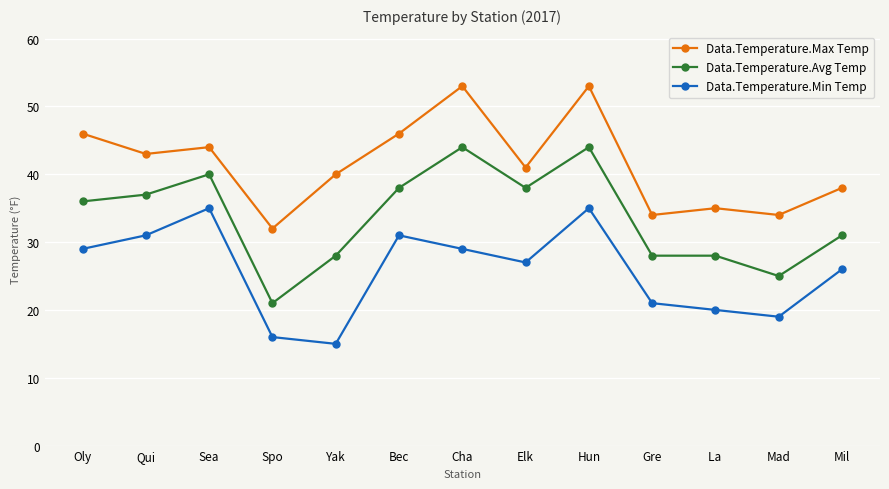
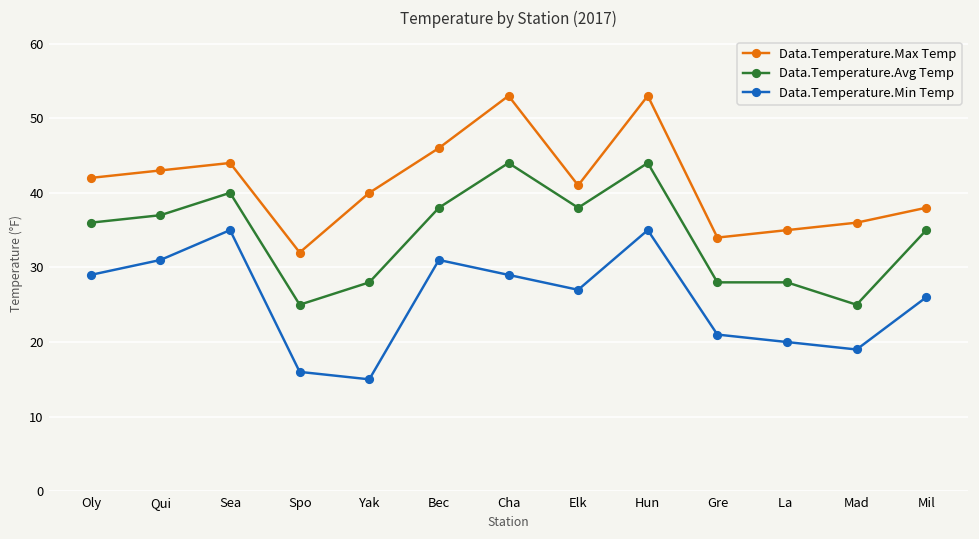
  {
    "Data.Temperature.Max Temp": {
-     "Oly": 46,
+     "Oly": 42,
      "Qui": 43,
      "Sea": 44,
      "Spo": 32,
      "Yak": 40,
      "Bec": 46,
      "Cha": 53,
      "Elk": 41,
      "Hun": 53,
      "Gre": 34,
      "La": 35,
-     "Mad": 34,
+     "Mad": 36,
      "Mil": 38
    },
    "Data.Temperature.Avg Temp": {
      "Oly": 36,
      "Qui": 37,
      "Sea": 40,
-     "Spo": 21,
+     "Spo": 25,
      "Yak": 28,
      "Bec": 38,
      "Cha": 44,
      "Elk": 38,
      "Hun": 44,
      "Gre": 28,
      "La": 28,
      "Mad": 25,
-     "Mil": 31
+     "Mil": 35
    },
    "Data.Temperature.Min Temp": {
      "Oly": 29,
      "Qui": 31,
      "Sea": 35,
      "Spo": 16,
      "Yak": 15,
      "Bec": 31,
      "Cha": 29,
      "Elk": 27,
      "Hun": 35,
      "Gre": 21,
      "La": 20,
      "Mad": 19,
      "Mil": 26
    }
  }
